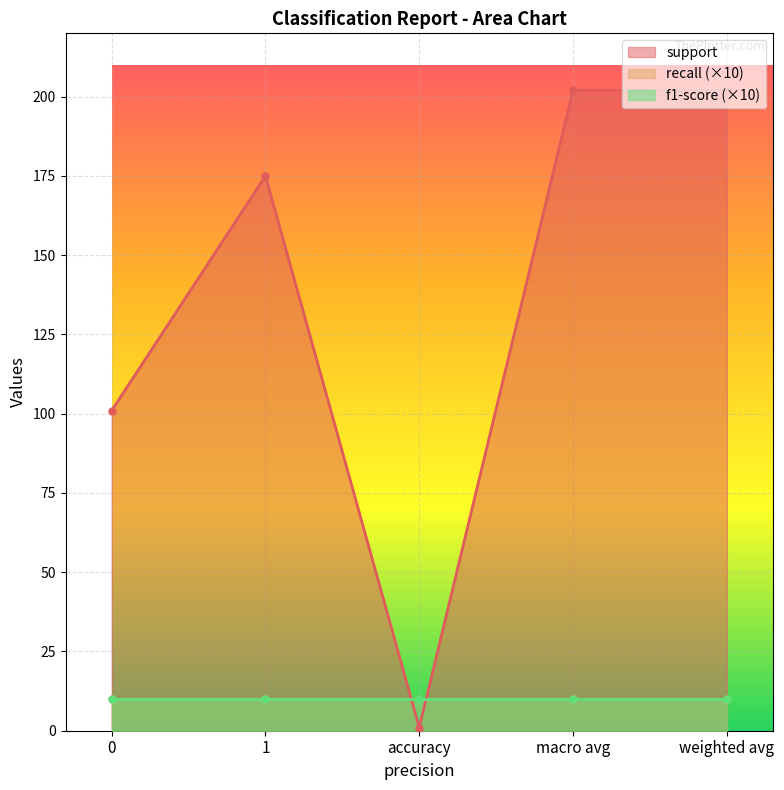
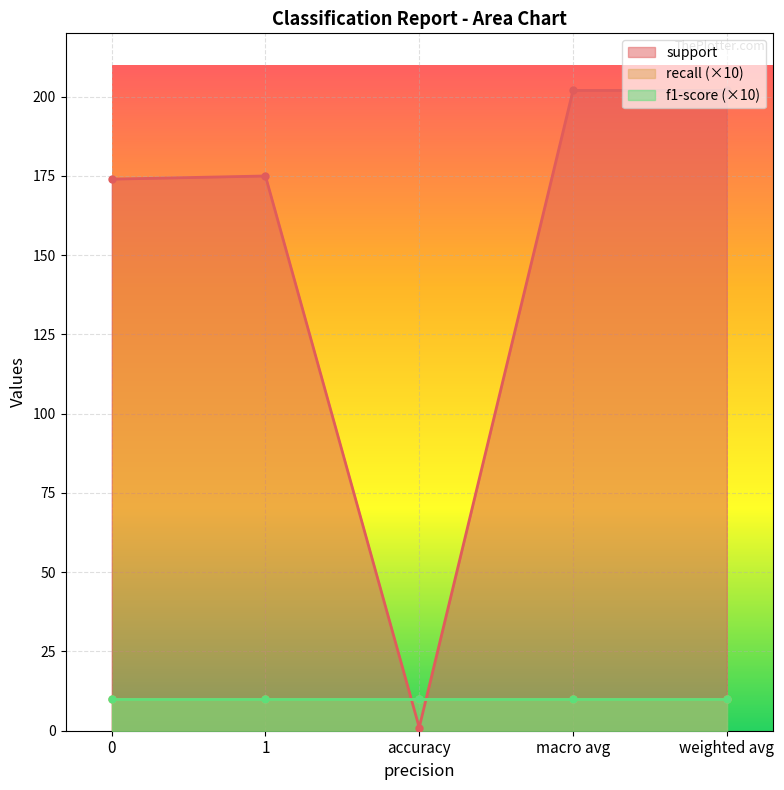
  {
    "support": {
-     "0": 101,
+     "0": 174,
      "1": 175,
      "accuracy": 1,
      "macro avg": 202
    },
    "f1-score (×10)": {
      "0": 10,
      "1": 10,
      "accuracy": 10,
      "macro avg": 10,
      "weighted avg": 10
    }
  }
